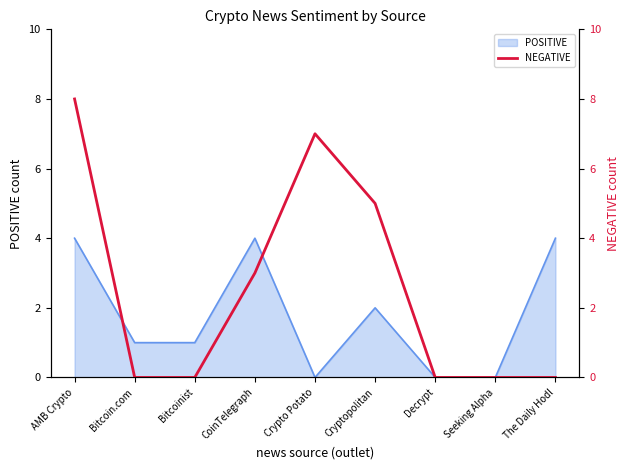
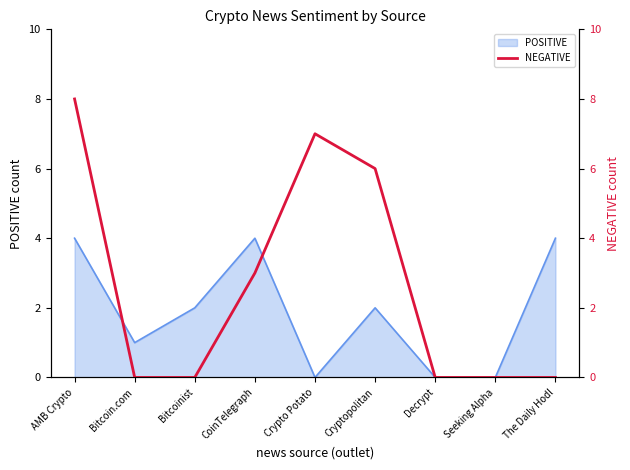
  {
    "POSITIVE": {
      "AMB Crypto": 4,
      "Bitcoin.com": 1,
-     "Bitcoinist": 1,
+     "Bitcoinist": 2,
      "CoinTelegraph": 4,
      "Crypto Potato": 0,
      "Cryptopolitan": 2,
      "Decrypt": 0,
      "Seeking Alpha": 0,
      "The Daily Hodl": 4
    },
    "NEGATIVE": {
      "AMB Crypto": 8,
      "Bitcoin.com": 0,
      "Bitcoinist": 0,
      "CoinTelegraph": 3,
      "Crypto Potato": 7,
-     "Cryptopolitan": 5,
+     "Cryptopolitan": 6,
      "Decrypt": 0,
      "Seeking Alpha": 0,
      "The Daily Hodl": 0
    }
  }
